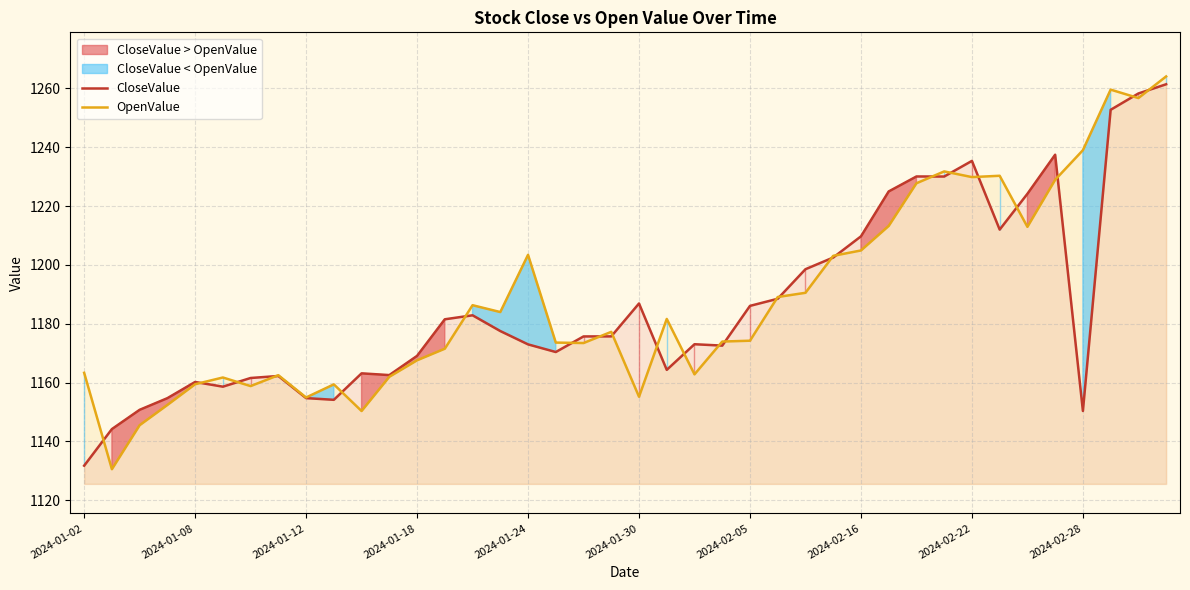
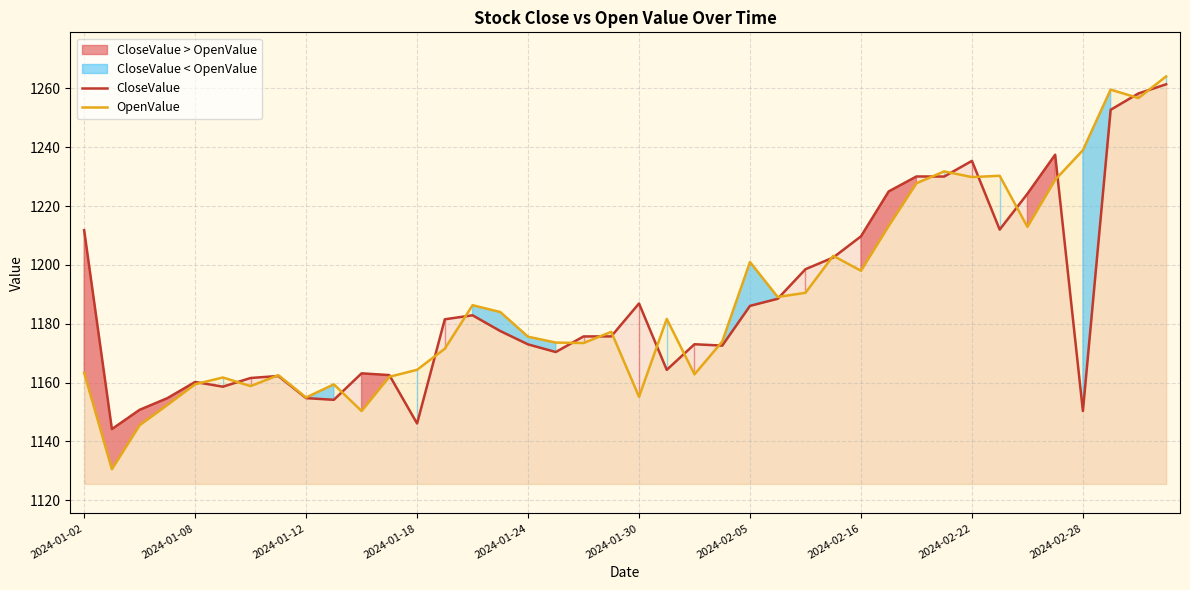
  {
    "CloseValue": {
-     "2024-01-02": 1132,
-     "2024-01-18": 1169,
+     "2024-01-02": 1212,
+     "2024-01-18": 1146,
      "2024-01-24": 1173,
      "2024-01-30": 1187,
      "2024-02-05": 1186,
      "2024-02-16": 1210,
      "2024-02-22": 1235,
      "2024-02-28": 1150
    },
    "OpenValue": {
      "2024-01-02": 1163,
-     "2024-01-18": 1168,
-     "2024-01-24": 1203,
+     "2024-01-18": 1164,
+     "2024-01-24": 1176,
      "2024-01-30": 1155,
-     "2024-02-05": 1174,
-     "2024-02-16": 1205,
+     "2024-02-05": 1201,
+     "2024-02-16": 1198,
      "2024-02-22": 1230,
      "2024-02-28": 1239
    }
  }
